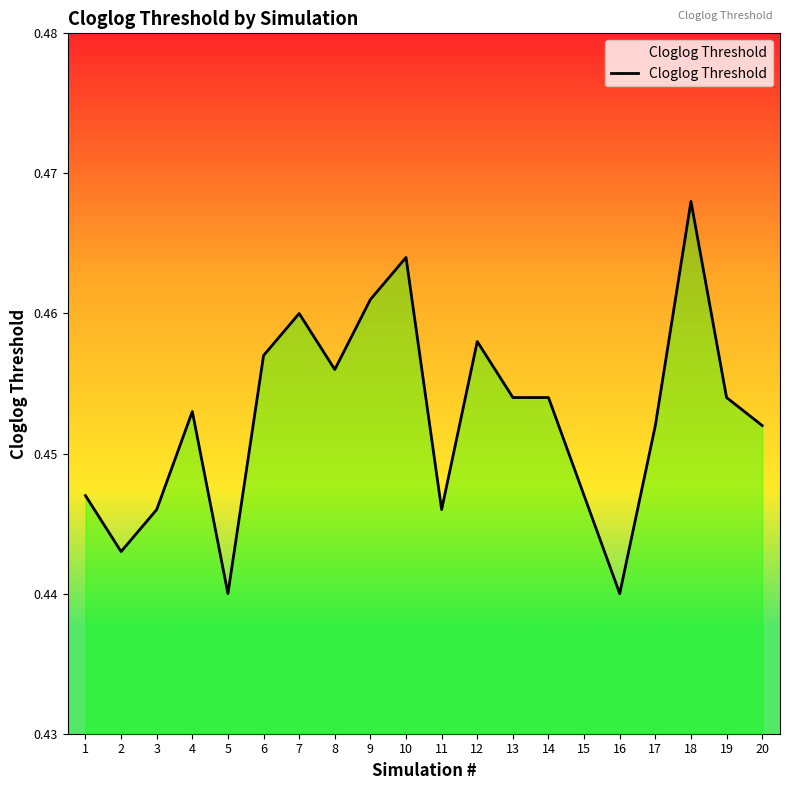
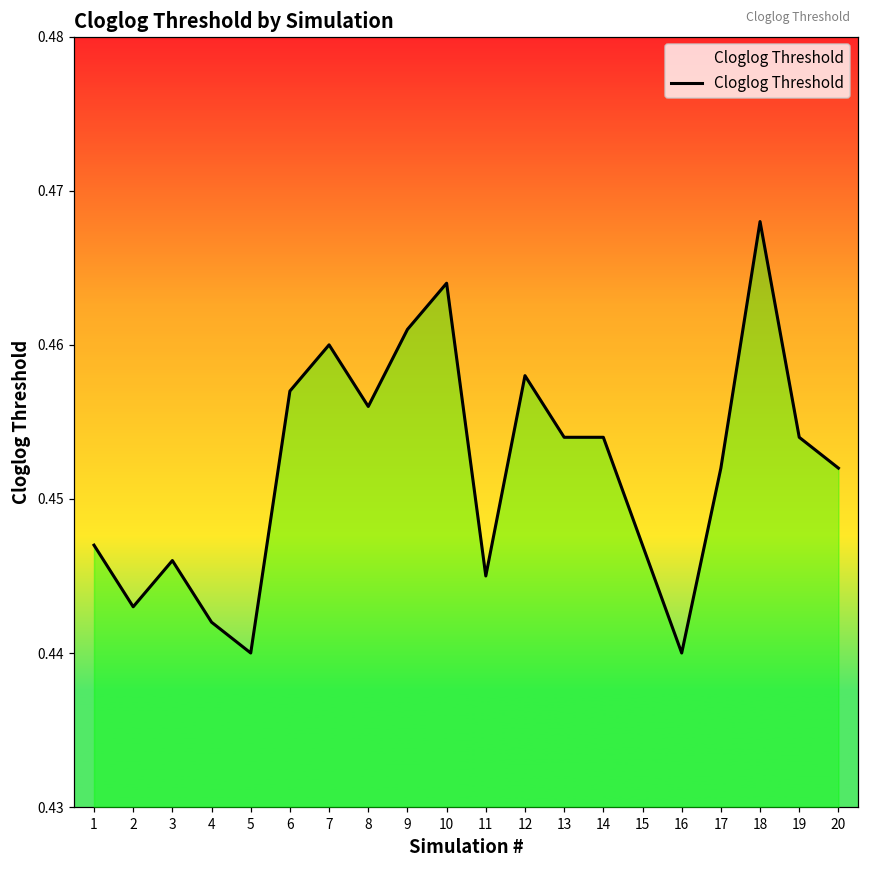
  {
    "1": 0.447,
    "2": 0.443,
    "3": 0.446,
-   "4": 0.453,
+   "4": 0.442,
    "5": 0.440,
    "6": 0.457,
    "7": 0.460,
    "8": 0.456,
    "9": 0.461,
    "10": 0.464,
-   "11": 0.446,
+   "11": 0.445,
    "12": 0.458,
    "13": 0.454,
    "14": 0.454,
    "15": 0.447,
    "16": 0.440,
    "17": 0.452,
    "18": 0.468,
    "19": 0.454,
    "20": 0.452
  }
